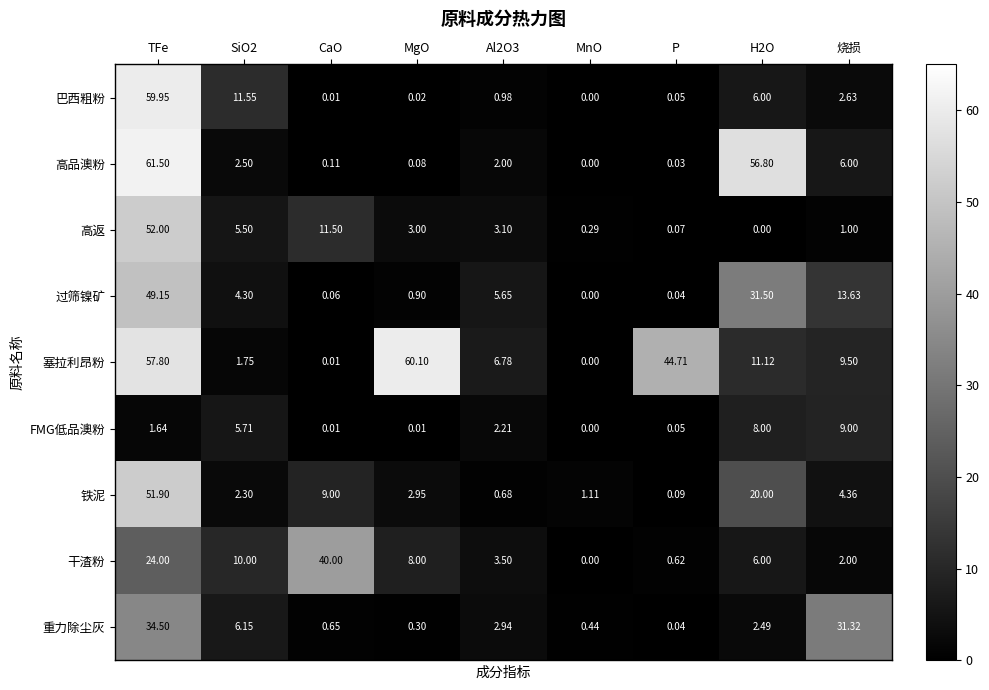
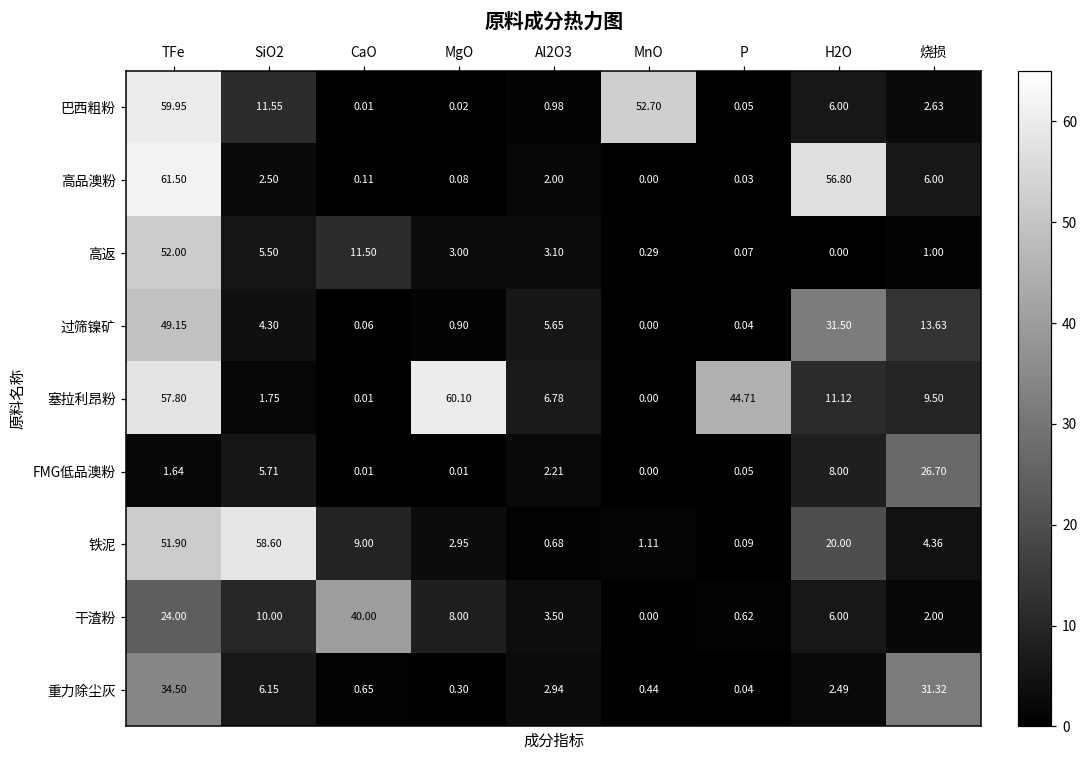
  {
    "巴西粗粉": {
      "TFe": 59.95,
      "SiO2": 11.55,
      "CaO": 0.01,
      "MgO": 0.02,
      "Al2O3": 0.98,
-     "MnO": 0.00,
+     "MnO": 52.70,
      "P": 0.05,
      "H2O": 6.00,
      "烧损": 2.63
    },
    "高品澳粉": {
      "TFe": 61.50,
      "SiO2": 2.50,
      "CaO": 0.11,
      "MgO": 0.08,
      "Al2O3": 2.00,
      "MnO": 0.00,
      "P": 0.03,
      "H2O": 56.80,
      "烧损": 6.00
    },
    "高返": {
      "TFe": 52.00,
      "SiO2": 5.50,
      "CaO": 11.50,
      "MgO": 3.00,
      "Al2O3": 3.10,
      "MnO": 0.29,
      "P": 0.07,
      "H2O": 0.00,
      "烧损": 1.00
    },
    "过筛镍矿": {
      "TFe": 49.15,
      "SiO2": 4.30,
      "CaO": 0.06,
      "MgO": 0.90,
      "Al2O3": 5.65,
      "MnO": 0.00,
      "P": 0.04,
      "H2O": 31.50,
      "烧损": 13.63
    },
    "塞拉利昂粉": {
      "TFe": 57.80,
      "SiO2": 1.75,
      "CaO": 0.01,
      "MgO": 60.10,
      "Al2O3": 6.78,
      "MnO": 0.00,
      "P": 44.71,
      "H2O": 11.12,
      "烧损": 9.50
    },
    "FMG低品澳粉": {
      "TFe": 1.64,
      "SiO2": 5.71,
      "CaO": 0.01,
      "MgO": 0.01,
      "Al2O3": 2.21,
      "MnO": 0.00,
      "P": 0.05,
      "H2O": 8.00,
-     "烧损": 9.00
+     "烧损": 26.70
    },
    "铁泥": {
      "TFe": 51.90,
-     "SiO2": 2.30,
+     "SiO2": 58.60,
      "CaO": 9.00,
      "MgO": 2.95,
      "Al2O3": 0.68,
      "MnO": 1.11,
      "P": 0.09,
      "H2O": 20.00,
      "烧损": 4.36
    },
    "干渣粉": {
      "TFe": 24.00,
      "SiO2": 10.00,
      "CaO": 40.00,
      "MgO": 8.00,
      "Al2O3": 3.50,
      "MnO": 0.00,
      "P": 0.62,
      "H2O": 6.00,
      "烧损": 2.00
    },
    "重力除尘灰": {
      "TFe": 34.50,
      "SiO2": 6.15,
      "CaO": 0.65,
      "MgO": 0.30,
      "Al2O3": 2.94,
      "MnO": 0.44,
      "P": 0.04,
      "H2O": 2.49,
      "烧损": 31.32
    }
  }
